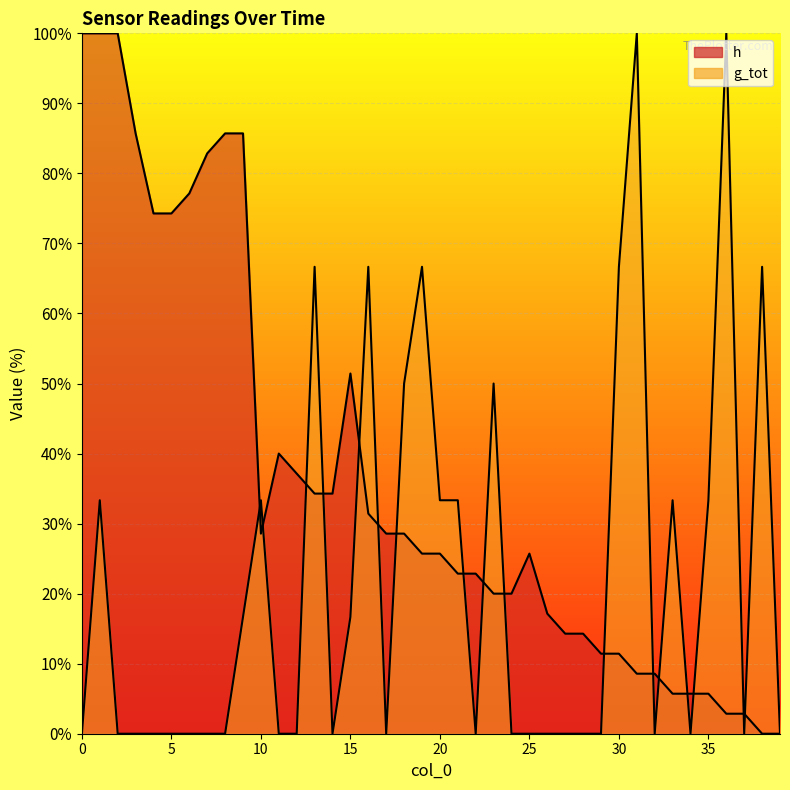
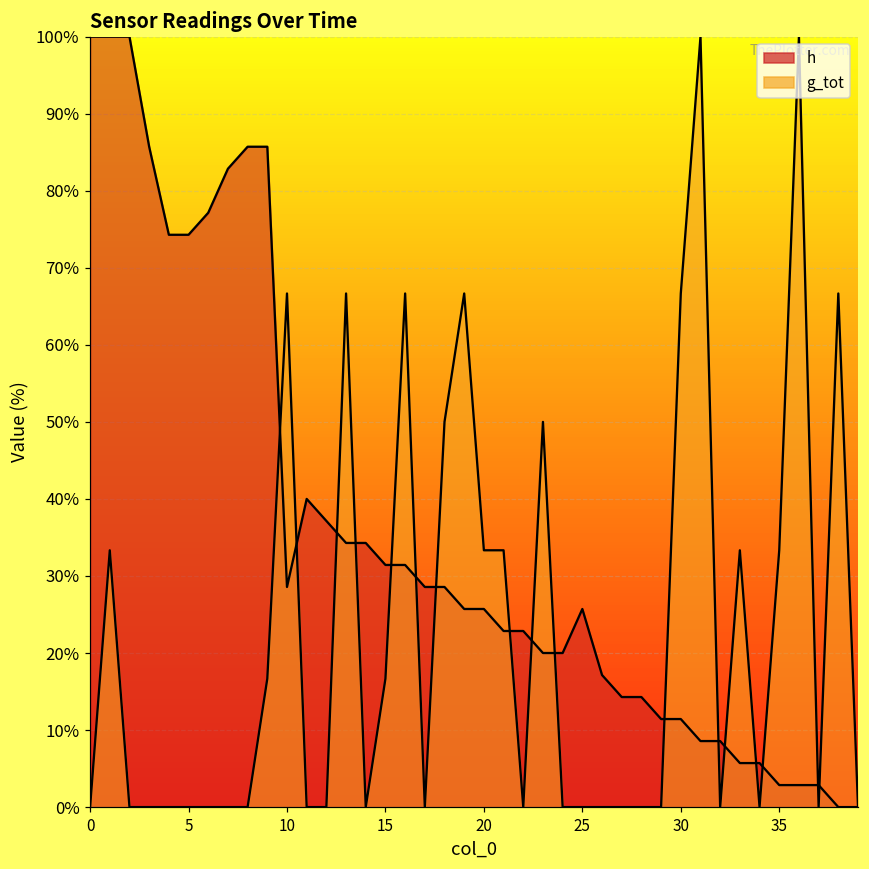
  {
    "h": {
      "0": "100%",
      "5": "74%",
      "10": "29%",
-     "15": "51%",
+     "15": "31%",
      "20": "26%",
      "25": "26%",
      "30": "11%",
-     "35": "6%"
+     "35": "3%"
    },
    "g_tot": {
      "0": "0%",
      "5": "0%",
-     "10": "33%",
+     "10": "67%",
      "15": "17%",
      "20": "33%",
      "25": "0%",
      "30": "67%",
      "35": "33%"
    }
  }
